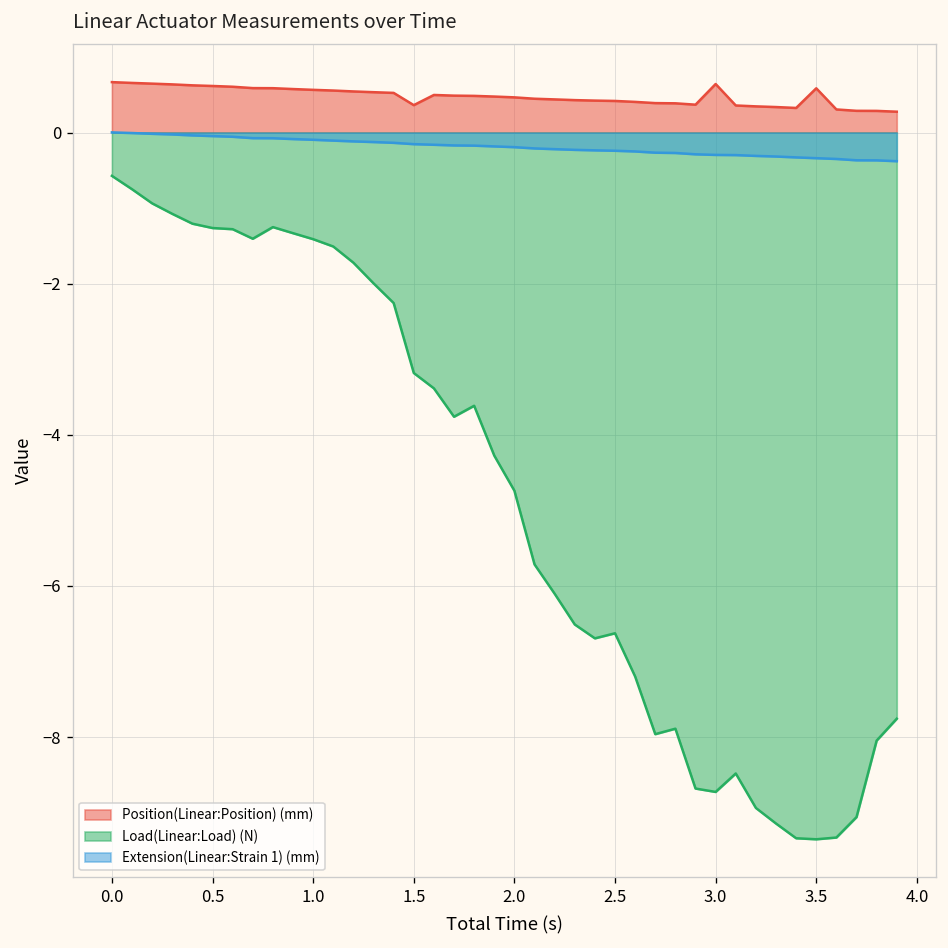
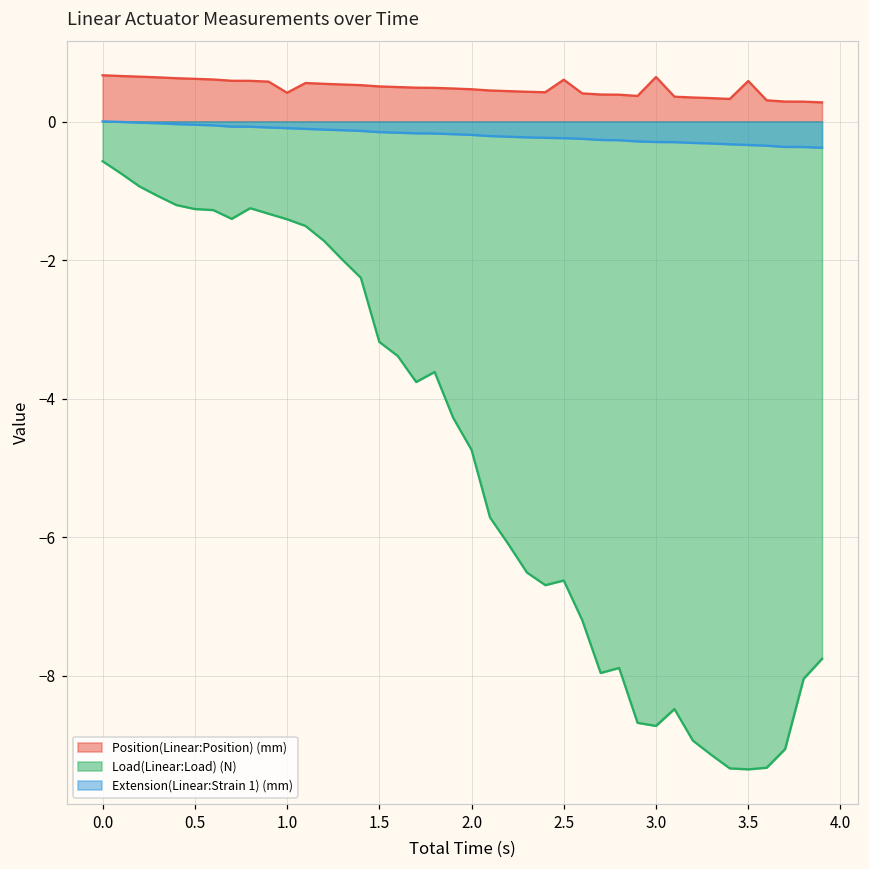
  {
    "Position(Linear:Position) (mm)": {
      "0.0": 0.7,
      "0.5": 0.6,
-     "1.0": 0.6,
-     "1.5": 0.4,
+     "1.0": 0.4,
+     "1.5": 0.5,
      "2.0": 0.5,
-     "2.5": 0.4,
+     "2.5": 0.6,
      "3.0": 0.6,
      "3.5": 0.6
    }
  }
